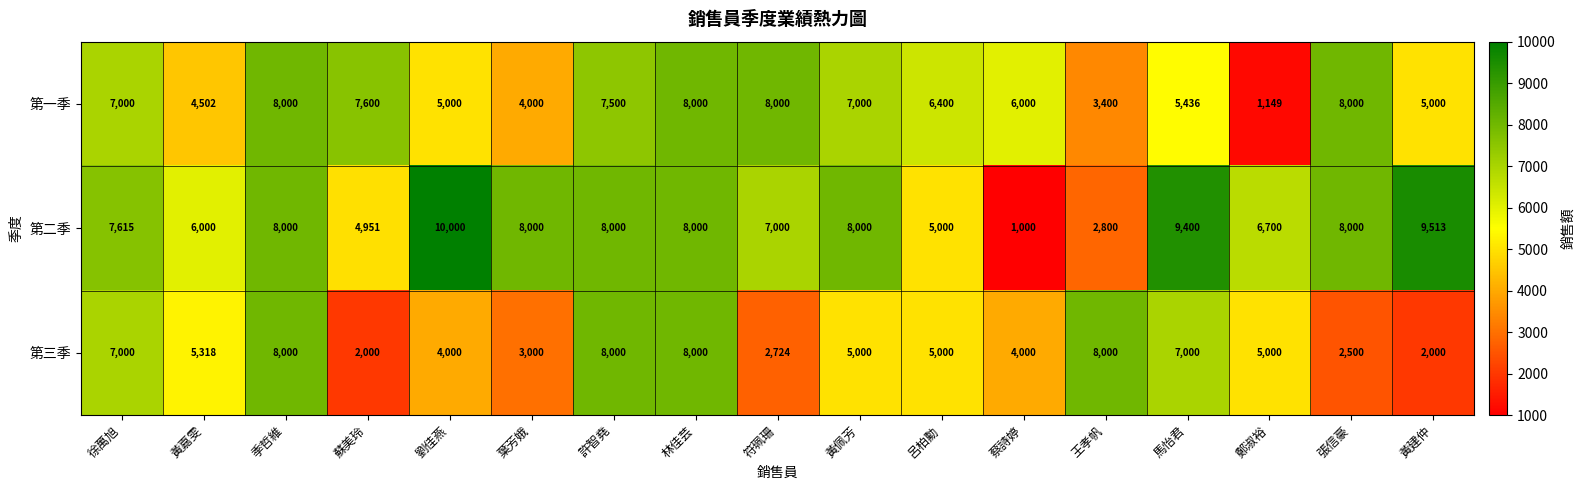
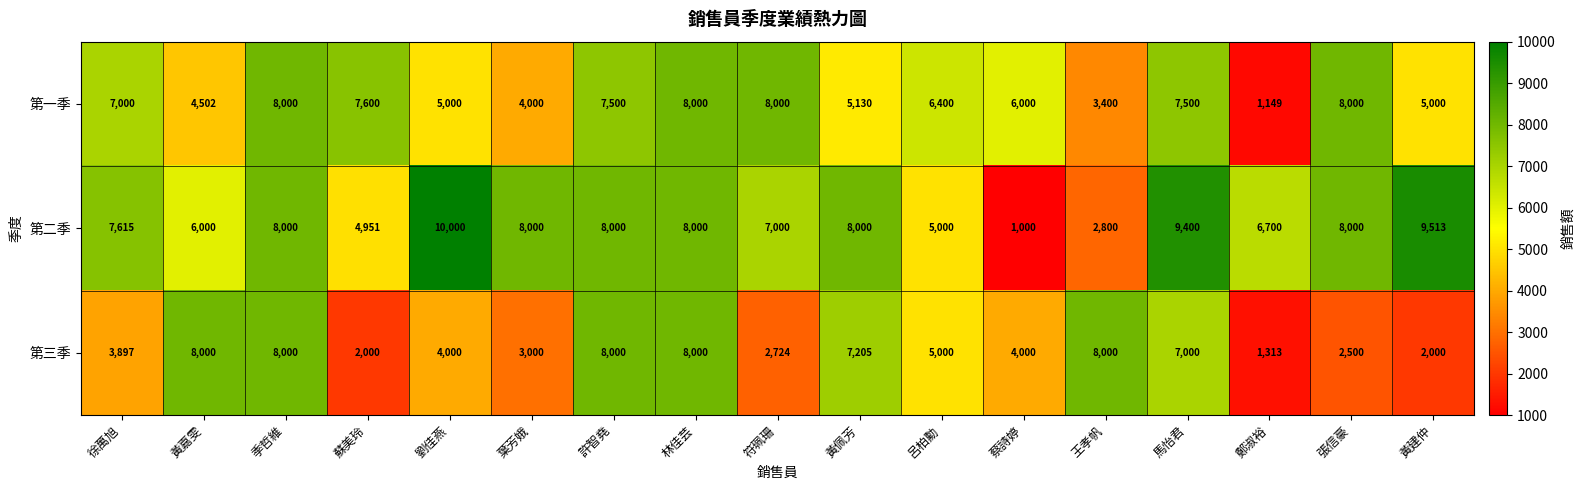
  {
    "第一季": {
      "徐萬旭": "7,000",
      "黃嘉雯": "4,502",
      "季哲維": "8,000",
      "蘇美玲": "7,600",
      "劉佳燕": "5,000",
      "葉芳娥": "4,000",
      "許智堯": "7,500",
      "林佳芸": "8,000",
      "符珮珊": "8,000",
-     "黃佩芳": "7,000",
+     "黃佩芳": "5,130",
      "呂柏勳": "6,400",
      "蔡詩婷": "6,000",
      "王孝帆": "3,400",
-     "馬怡君": "5,436",
+     "馬怡君": "7,500",
      "鄭淑裕": "1,149",
      "張信豪": "8,000",
      "黃建仲": "5,000"
    },
    "第二季": {
      "徐萬旭": "7,615",
      "黃嘉雯": "6,000",
      "季哲維": "8,000",
      "蘇美玲": "4,951",
      "劉佳燕": "10,000",
      "葉芳娥": "8,000",
      "許智堯": "8,000",
      "林佳芸": "8,000",
      "符珮珊": "7,000",
      "黃佩芳": "8,000",
      "呂柏勳": "5,000",
      "蔡詩婷": "1,000",
      "王孝帆": "2,800",
      "馬怡君": "9,400",
      "鄭淑裕": "6,700",
      "張信豪": "8,000",
      "黃建仲": "9,513"
    },
    "第三季": {
-     "徐萬旭": "7,000",
-     "黃嘉雯": "5,318",
+     "徐萬旭": "3,897",
+     "黃嘉雯": "8,000",
      "季哲維": "8,000",
      "蘇美玲": "2,000",
      "劉佳燕": "4,000",
      "葉芳娥": "3,000",
      "許智堯": "8,000",
      "林佳芸": "8,000",
      "符珮珊": "2,724",
-     "黃佩芳": "5,000",
+     "黃佩芳": "7,205",
      "呂柏勳": "5,000",
      "蔡詩婷": "4,000",
      "王孝帆": "8,000",
      "馬怡君": "7,000",
-     "鄭淑裕": "5,000",
+     "鄭淑裕": "1,313",
      "張信豪": "2,500",
      "黃建仲": "2,000"
    }
  }
